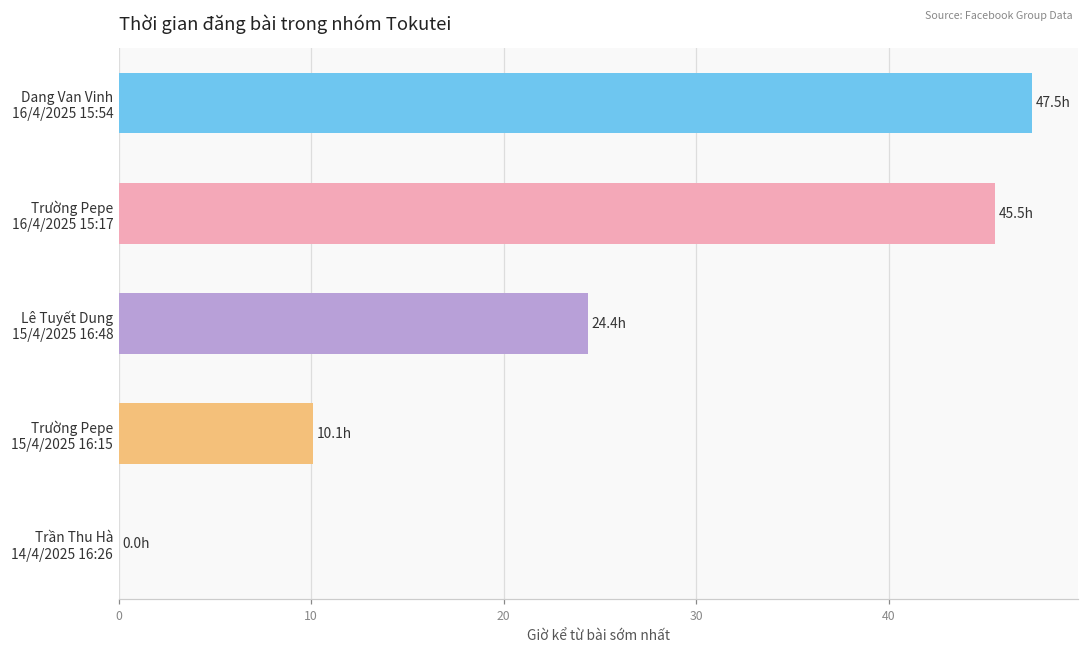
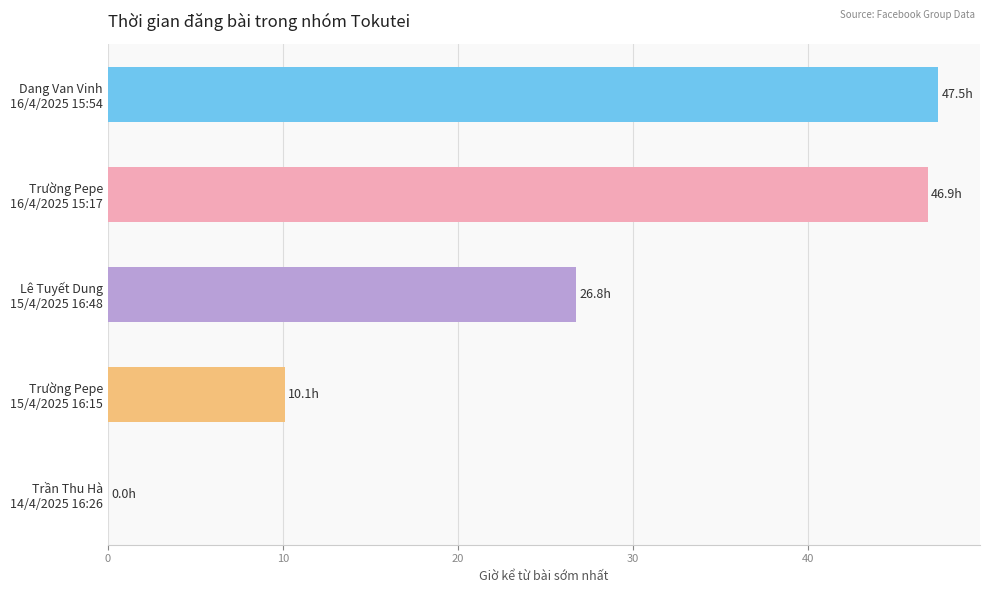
  {
    "Dang Van Vinh 16/4/2025 15:54": "47.5h",
-   "Trường Pepe 16/4/2025 15:17": "45.5h",
-   "Lê Tuyết Dung 15/4/2025 16:48": "24.4h",
+   "Trường Pepe 16/4/2025 15:17": "46.9h",
+   "Lê Tuyết Dung 15/4/2025 16:48": "26.8h",
    "Trường Pepe 15/4/2025 16:15": "10.1h",
    "Trần Thu Hà 14/4/2025 16:26": "0.0h"
  }
